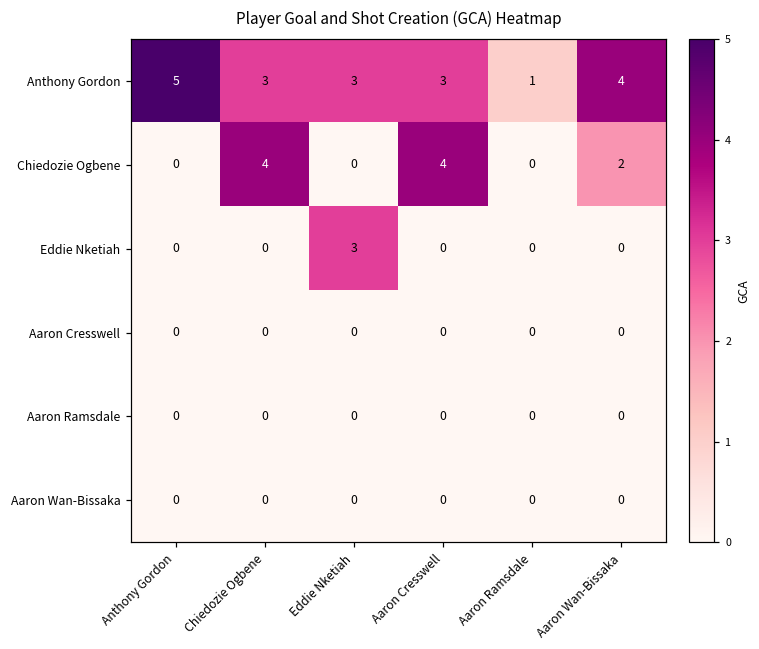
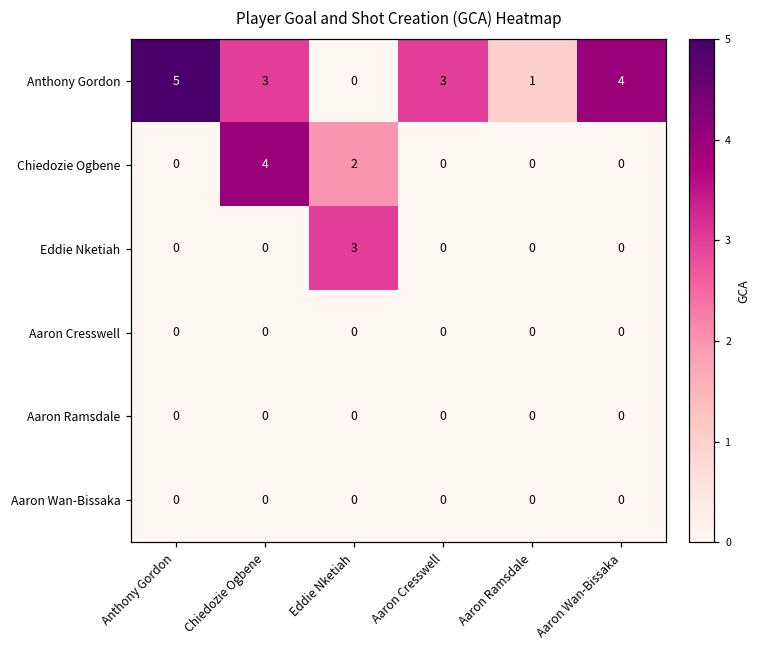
  {
    "Anthony Gordon": {
      "Anthony Gordon": 5,
      "Chiedozie Ogbene": 3,
-     "Eddie Nketiah": 3,
+     "Eddie Nketiah": 0,
      "Aaron Cresswell": 3,
      "Aaron Ramsdale": 1,
      "Aaron Wan-Bissaka": 4
    },
    "Chiedozie Ogbene": {
      "Anthony Gordon": 0,
      "Chiedozie Ogbene": 4,
-     "Eddie Nketiah": 0,
-     "Aaron Cresswell": 4,
+     "Eddie Nketiah": 2,
+     "Aaron Cresswell": 0,
      "Aaron Ramsdale": 0,
-     "Aaron Wan-Bissaka": 2
+     "Aaron Wan-Bissaka": 0
    },
    "Eddie Nketiah": {
      "Anthony Gordon": 0,
      "Chiedozie Ogbene": 0,
      "Eddie Nketiah": 3,
      "Aaron Cresswell": 0,
      "Aaron Ramsdale": 0,
      "Aaron Wan-Bissaka": 0
    },
    "Aaron Cresswell": {
      "Anthony Gordon": 0,
      "Chiedozie Ogbene": 0,
      "Eddie Nketiah": 0,
      "Aaron Cresswell": 0,
      "Aaron Ramsdale": 0,
      "Aaron Wan-Bissaka": 0
    },
    "Aaron Ramsdale": {
      "Anthony Gordon": 0,
      "Chiedozie Ogbene": 0,
      "Eddie Nketiah": 0,
      "Aaron Cresswell": 0,
      "Aaron Ramsdale": 0,
      "Aaron Wan-Bissaka": 0
    },
    "Aaron Wan-Bissaka": {
      "Anthony Gordon": 0,
      "Chiedozie Ogbene": 0,
      "Eddie Nketiah": 0,
      "Aaron Cresswell": 0,
      "Aaron Ramsdale": 0,
      "Aaron Wan-Bissaka": 0
    }
  }
